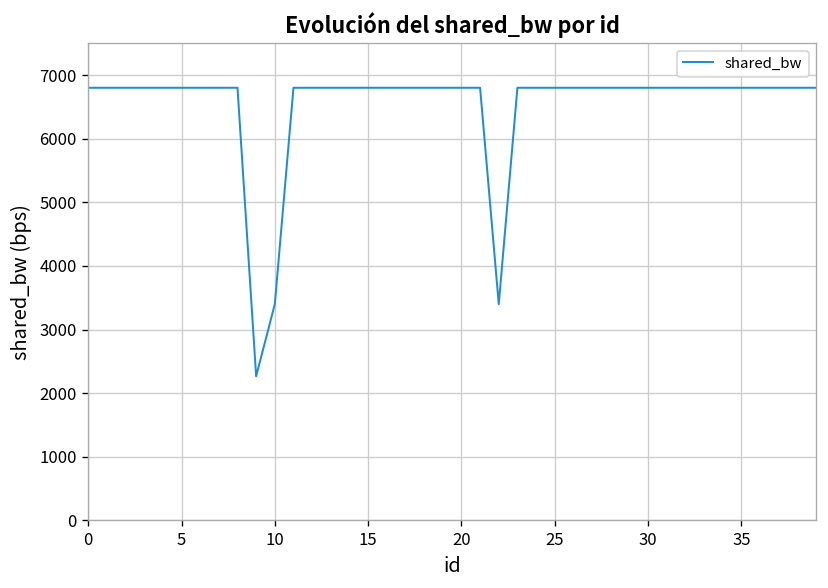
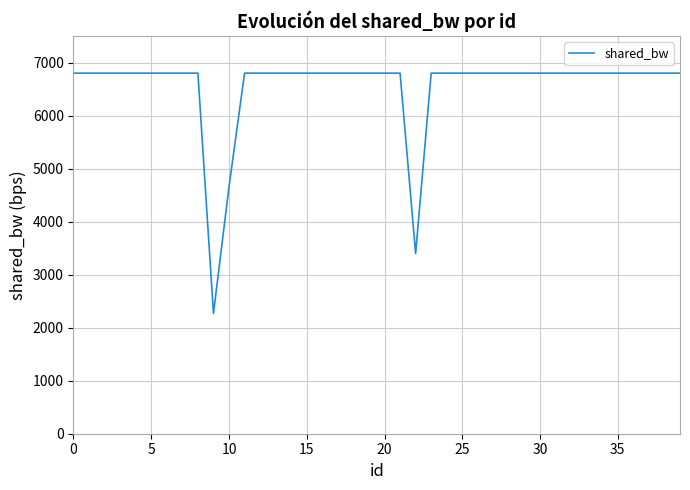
  {
    "0": 6800,
    "5": 6800,
-   "10": 3400,
+   "10": 4700,
    "15": 6800,
    "20": 6800,
    "25": 6800,
    "30": 6800,
    "35": 6800
  }
